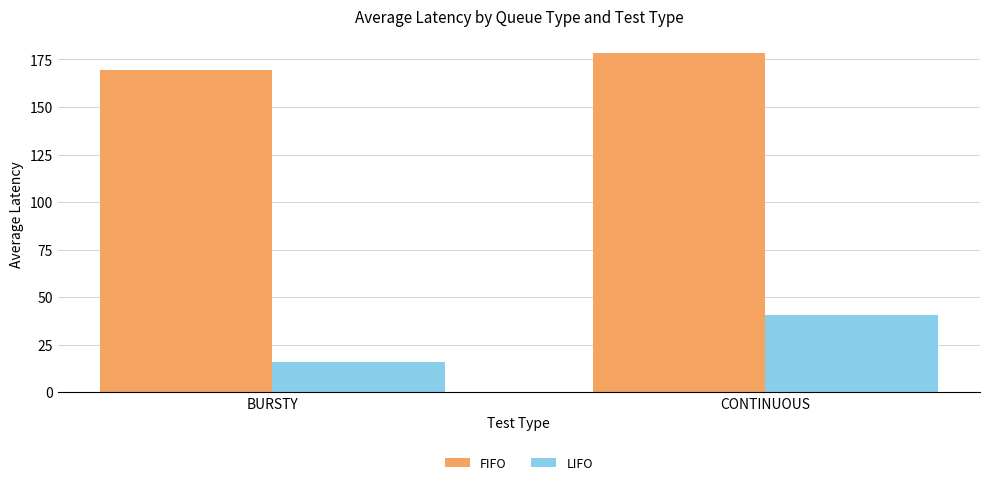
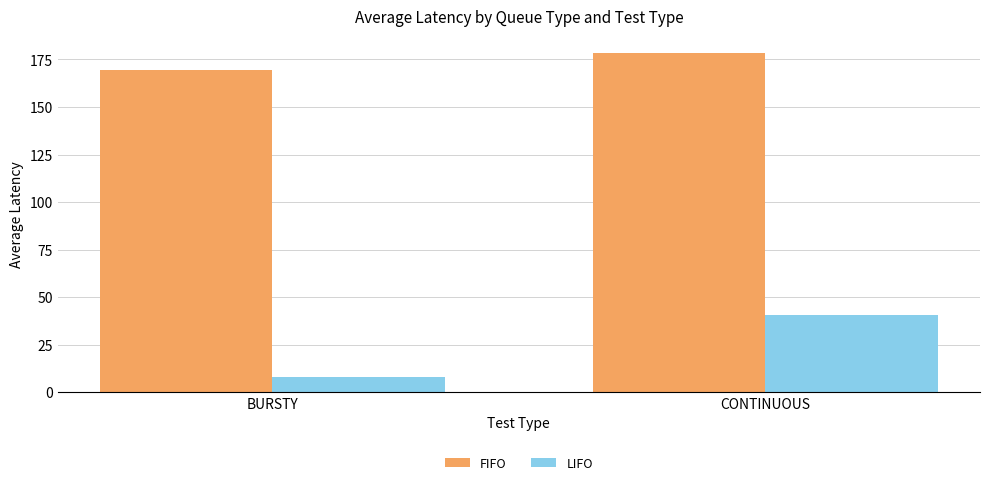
  {
    "FIFO": {
      "BURSTY": 170,
      "CONTINUOUS": 178
    },
    "LIFO": {
-     "BURSTY": 16,
+     "BURSTY": 8,
      "CONTINUOUS": 41
    }
  }
